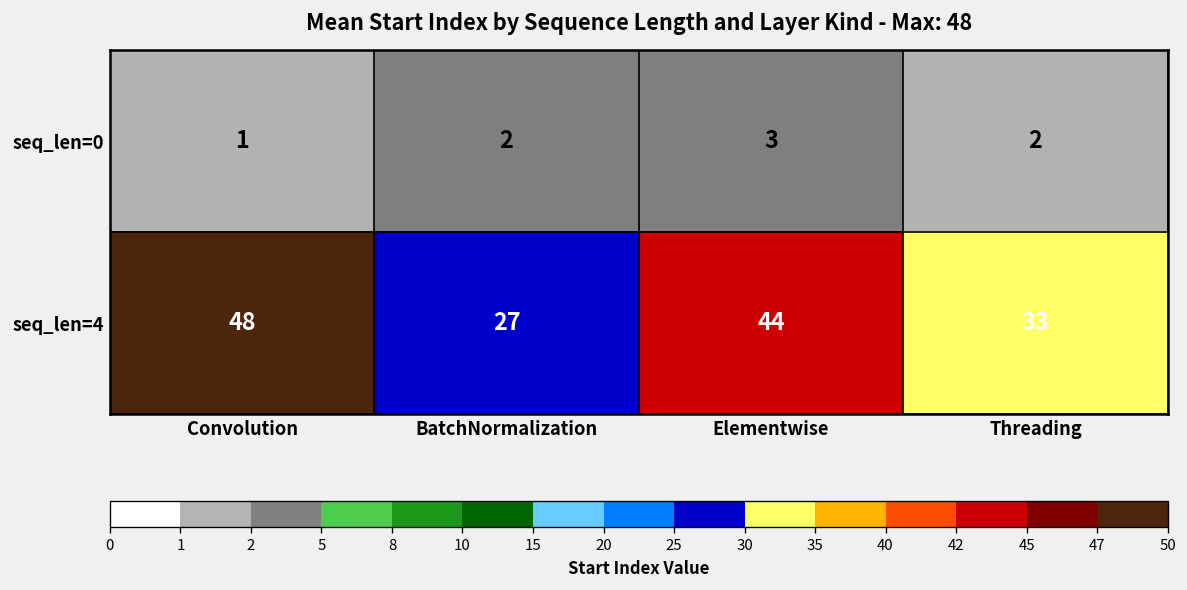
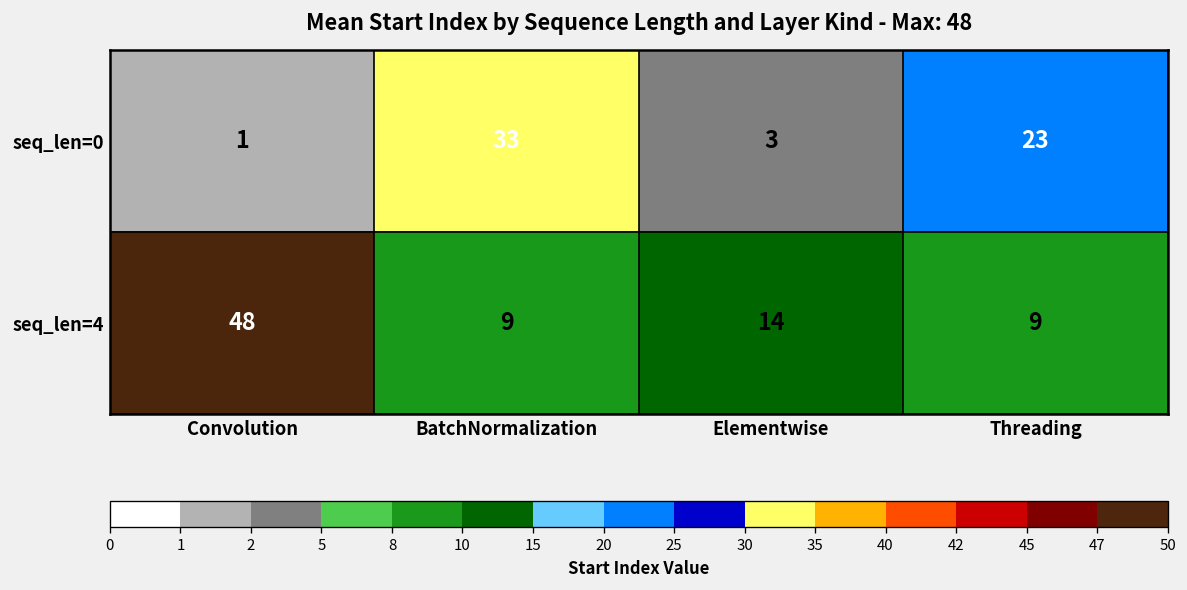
  {
    "seq_len=0": {
      "Convolution": 1,
-     "BatchNormalization": 2,
+     "BatchNormalization": 33,
      "Elementwise": 3,
-     "Threading": 2
+     "Threading": 23
    },
    "seq_len=4": {
      "Convolution": 48,
-     "BatchNormalization": 27,
-     "Elementwise": 44,
-     "Threading": 33
+     "BatchNormalization": 9,
+     "Elementwise": 14,
+     "Threading": 9
    }
  }
